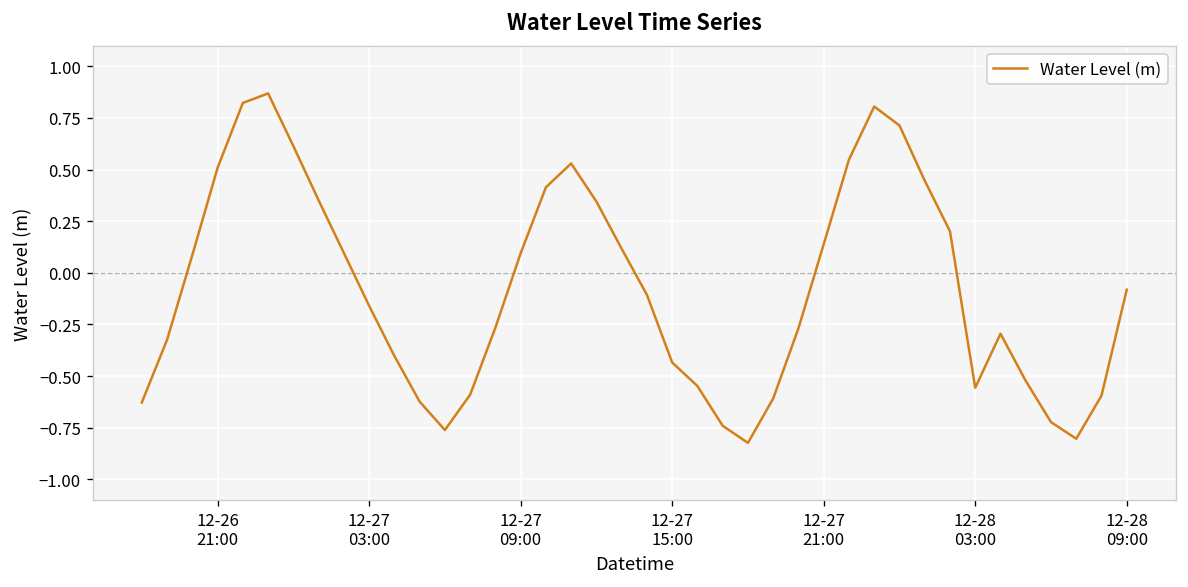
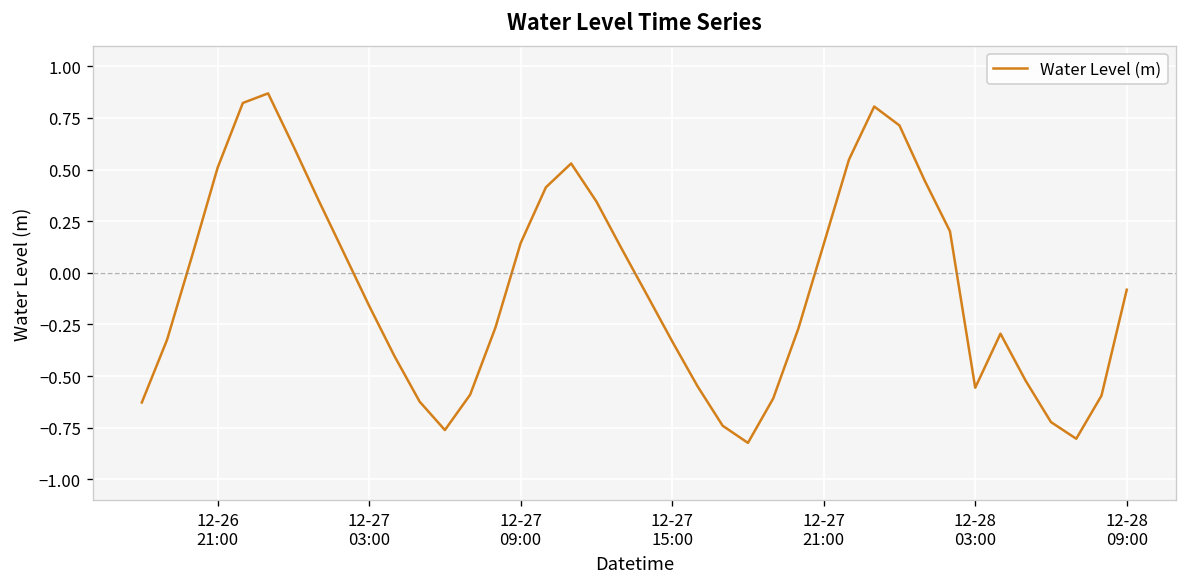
  {
    "12-26 21:00": 0.51,
    "12-27 03:00": -0.16,
-   "12-27 09:00": 0.09,
-   "12-27 15:00": -0.43,
+   "12-27 09:00": 0.14,
+   "12-27 15:00": -0.33,
    "12-27 21:00": 0.14,
    "12-28 03:00": -0.56,
    "12-28 09:00": -0.08
  }
